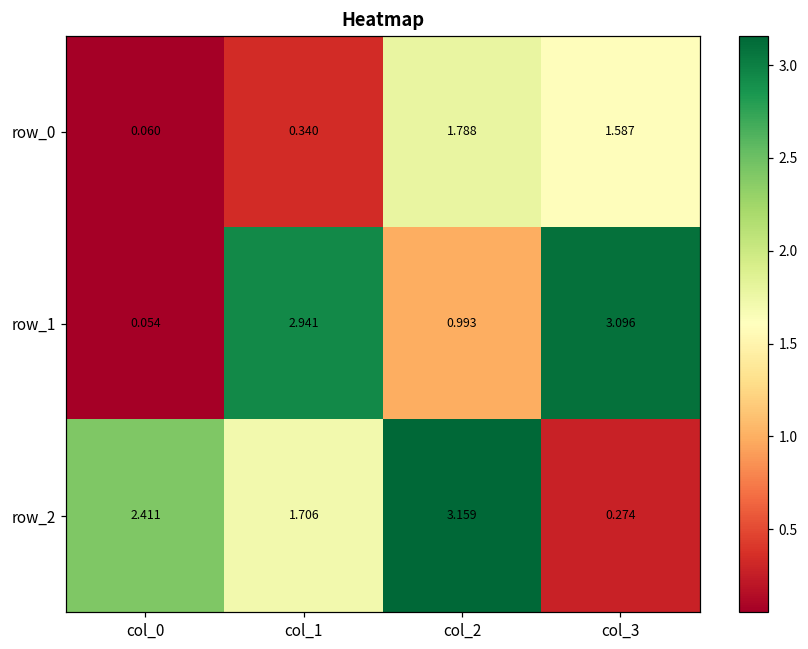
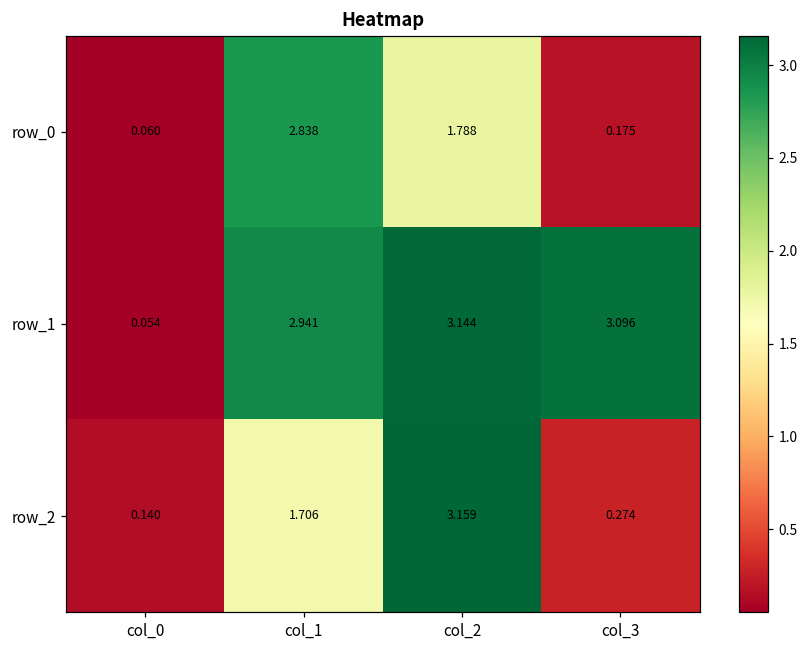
  {
    "row_0": {
      "col_0": 0.060,
-     "col_1": 0.340,
+     "col_1": 2.838,
      "col_2": 1.788,
-     "col_3": 1.587
+     "col_3": 0.175
    },
    "row_1": {
      "col_0": 0.054,
      "col_1": 2.941,
-     "col_2": 0.993,
+     "col_2": 3.144,
      "col_3": 3.096
    },
    "row_2": {
-     "col_0": 2.411,
+     "col_0": 0.140,
      "col_1": 1.706,
      "col_2": 3.159,
      "col_3": 0.274
    }
  }
